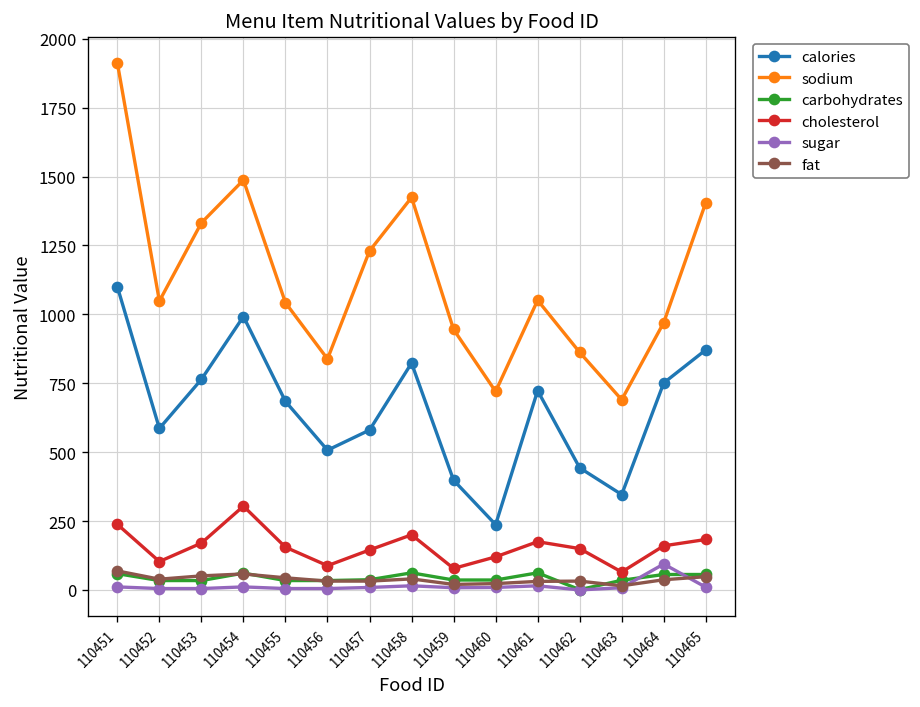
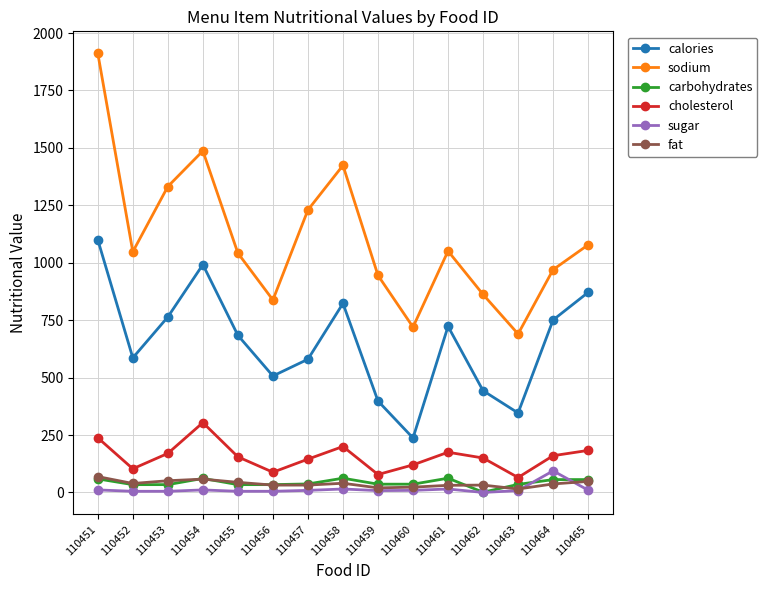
  {
    "calories": {
      "110451": 1100,
      "110452": 590,
      "110453": 760,
      "110454": 990,
      "110455": 680,
      "110456": 510,
      "110457": 580,
      "110458": 820,
      "110459": 400,
      "110460": 240,
      "110461": 720,
      "110462": 440,
      "110463": 350,
      "110464": 750,
      "110465": 870
    },
    "sodium": {
      "110451": 1910,
      "110452": 1050,
      "110453": 1330,
      "110454": 1490,
      "110455": 1040,
      "110456": 840,
      "110457": 1230,
      "110458": 1420,
      "110459": 950,
      "110460": 720,
      "110461": 1050,
      "110462": 860,
      "110463": 690,
      "110464": 970,
-     "110465": 1410
+     "110465": 1080
    },
    "carbohydrates": {
      "110453": 30,
      "110458": 60,
      "110459": 40,
      "110460": 40,
      "110461": 60,
      "110463": 40,
      "110464": 60
    },
    "cholesterol": {
      "110451": 240,
      "110452": 100,
      "110453": 170,
      "110454": 300,
      "110455": 160,
      "110456": 90,
      "110457": 150,
      "110458": 200,
      "110459": 80,
      "110460": 120,
      "110461": 180,
      "110462": 150,
      "110463": 70,
      "110464": 160,
      "110465": 180
    },
    "sugar": {
      "110451": 10,
      "110452": 10,
      "110453": 10,
      "110454": 10,
      "110455": 10,
      "110456": 10,
      "110457": 10,
      "110458": 20,
      "110459": 10,
      "110460": 10,
      "110461": 20,
      "110464": 90,
      "110465": 10
    },
    "fat": {
      "110453": 50,
      "110458": 40,
      "110459": 20,
      "110460": 20,
      "110461": 30,
      "110462": 30,
      "110464": 40
    }
  }
